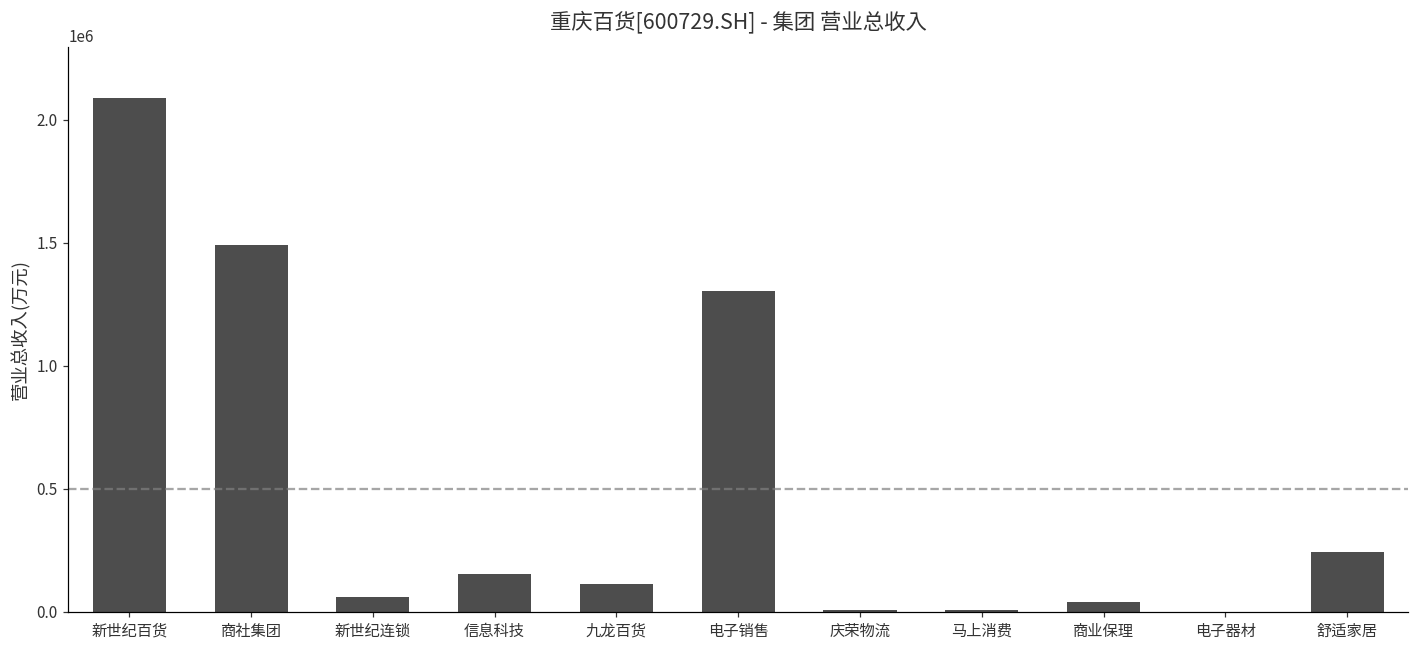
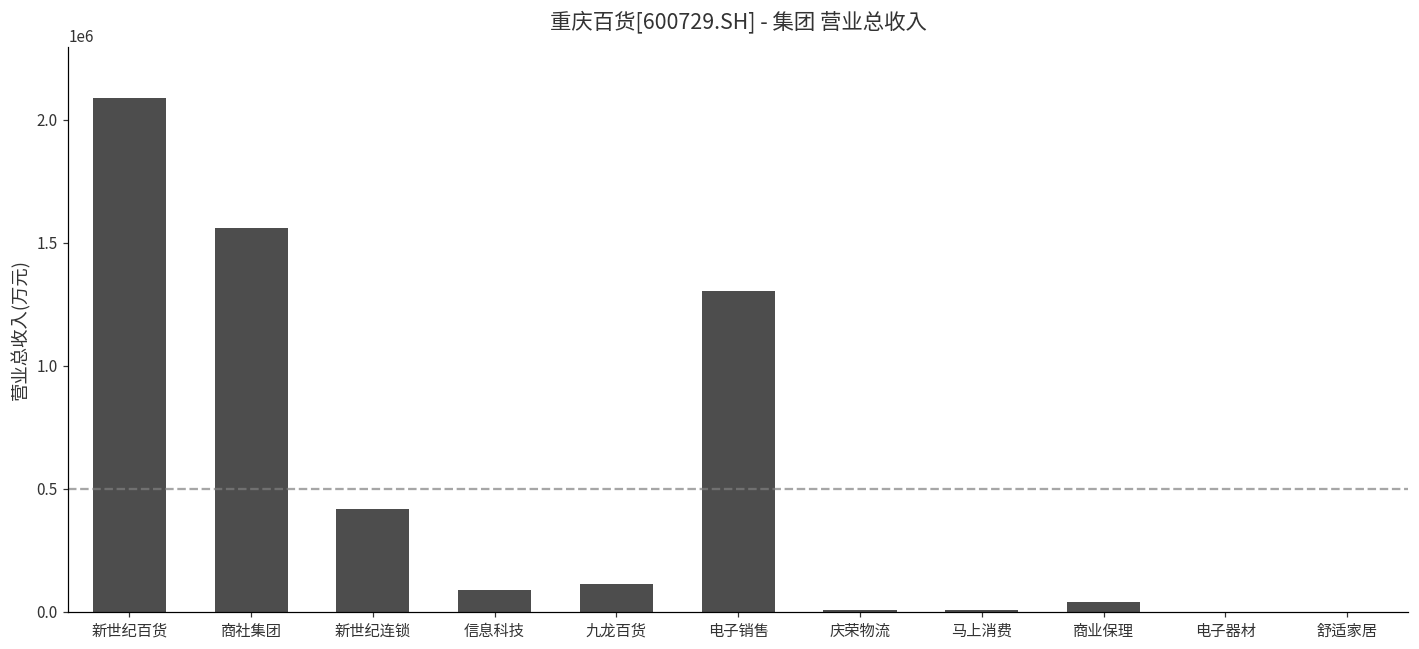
  {
    "新世纪百货": 2090000,
-   "商社集团": 1490000,
-   "新世纪连锁": 60000,
-   "信息科技": 150000,
+   "商社集团": 1560000,
+   "新世纪连锁": 420000,
+   "信息科技": 90000,
    "九龙百货": 110000,
    "电子销售": 1310000,
    "商业保理": 40000,
-   "舒适家居": 240000
+   "舒适家居": 0
  }
